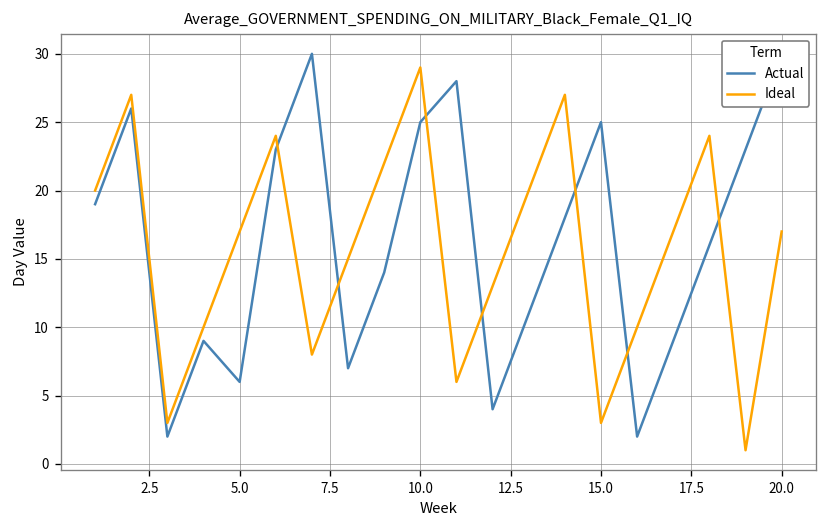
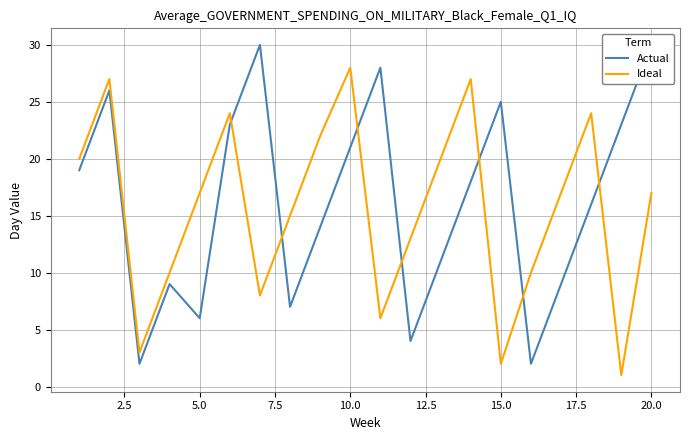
  {
    "Actual": {
      "5.0": 6,
-     "10.0": 25,
+     "10.0": 21,
      "15.0": 25
    },
    "Ideal": {
      "5.0": 17,
-     "10.0": 29,
-     "15.0": 3,
+     "10.0": 28,
+     "15.0": 2,
      "20.0": 17
    }
  }
